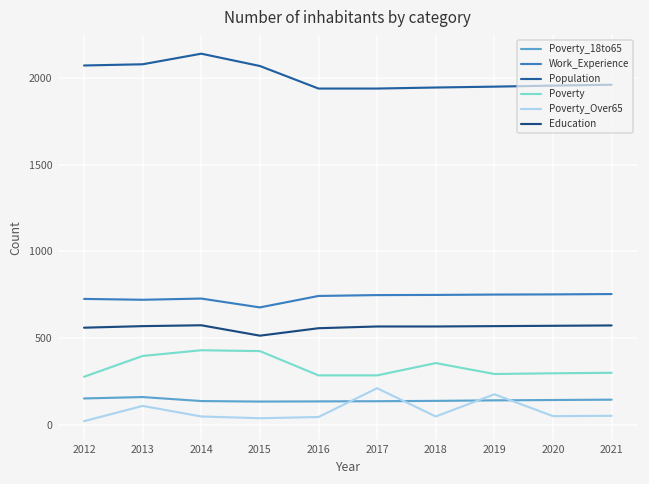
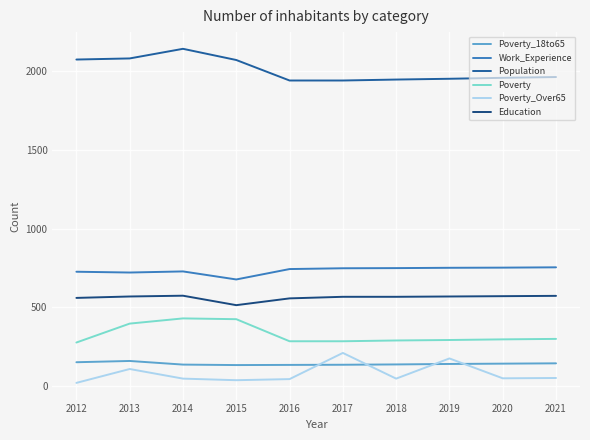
  {
    "Poverty": {
      "2012": 280,
      "2013": 400,
      "2014": 430,
      "2015": 430,
      "2016": 290,
      "2017": 290,
-     "2018": 360,
+     "2018": 290,
      "2019": 290,
      "2020": 300,
      "2021": 300
    },
    "Poverty_Over65": {
      "2012": 20,
      "2013": 110,
      "2014": 50,
      "2015": 40,
      "2016": 50,
      "2017": 210,
      "2018": 50,
      "2019": 180,
      "2020": 50,
      "2021": 50
    }
  }
